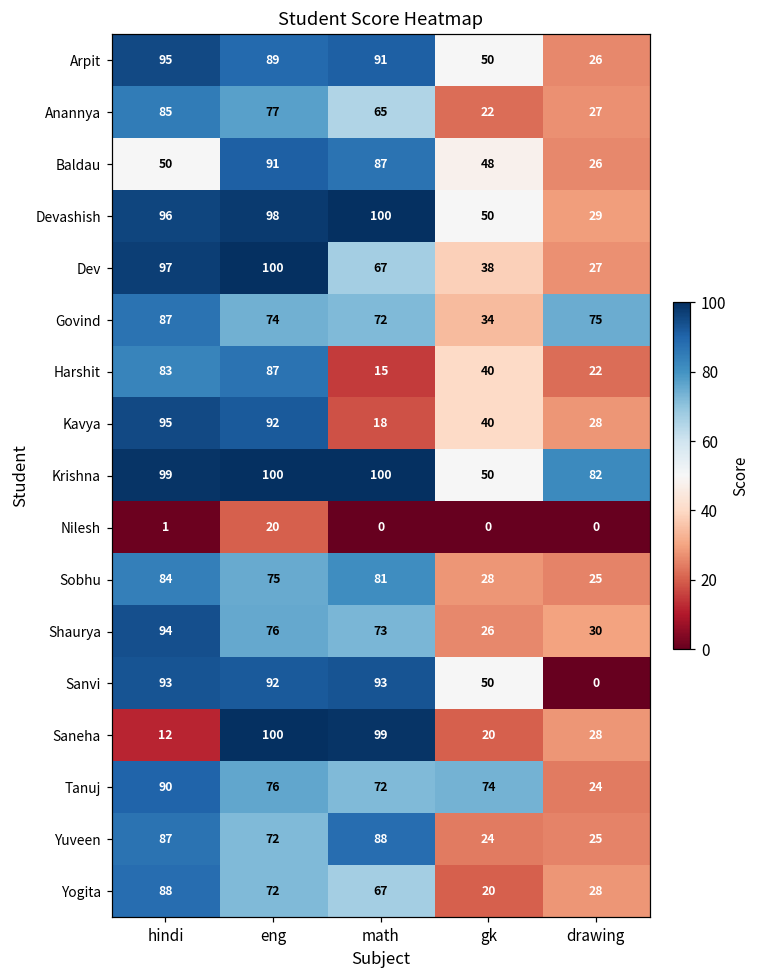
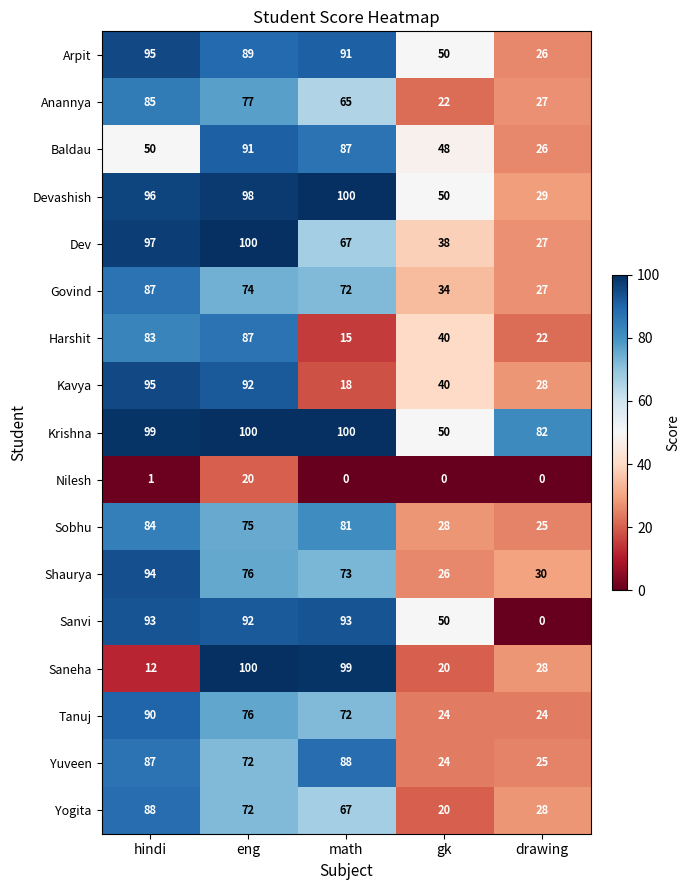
  {
    "Arpit": {
      "hindi": 95,
      "eng": 89,
      "math": 91,
      "gk": 50,
      "drawing": 26
    },
    "Anannya": {
      "hindi": 85,
      "eng": 77,
      "math": 65,
      "gk": 22,
      "drawing": 27
    },
    "Baldau": {
      "hindi": 50,
      "eng": 91,
      "math": 87,
      "gk": 48,
      "drawing": 26
    },
    "Devashish": {
      "hindi": 96,
      "eng": 98,
      "math": 100,
      "gk": 50,
      "drawing": 29
    },
    "Dev": {
      "hindi": 97,
      "eng": 100,
      "math": 67,
      "gk": 38,
      "drawing": 27
    },
    "Govind": {
      "hindi": 87,
      "eng": 74,
      "math": 72,
      "gk": 34,
-     "drawing": 75
+     "drawing": 27
    },
    "Harshit": {
      "hindi": 83,
      "eng": 87,
      "math": 15,
      "gk": 40,
      "drawing": 22
    },
    "Kavya": {
      "hindi": 95,
      "eng": 92,
      "math": 18,
      "gk": 40,
      "drawing": 28
    },
    "Krishna": {
      "hindi": 99,
      "eng": 100,
      "math": 100,
      "gk": 50,
      "drawing": 82
    },
    "Nilesh": {
      "hindi": 1,
      "eng": 20,
      "math": 0,
      "gk": 0,
      "drawing": 0
    },
    "Sobhu": {
      "hindi": 84,
      "eng": 75,
      "math": 81,
      "gk": 28,
      "drawing": 25
    },
    "Shaurya": {
      "hindi": 94,
      "eng": 76,
      "math": 73,
      "gk": 26,
      "drawing": 30
    },
    "Sanvi": {
      "hindi": 93,
      "eng": 92,
      "math": 93,
      "gk": 50,
      "drawing": 0
    },
    "Saneha": {
      "hindi": 12,
      "eng": 100,
      "math": 99,
      "gk": 20,
      "drawing": 28
    },
    "Tanuj": {
      "hindi": 90,
      "eng": 76,
      "math": 72,
-     "gk": 74,
+     "gk": 24,
      "drawing": 24
    },
    "Yuveen": {
      "hindi": 87,
      "eng": 72,
      "math": 88,
      "gk": 24,
      "drawing": 25
    },
    "Yogita": {
      "hindi": 88,
      "eng": 72,
      "math": 67,
      "gk": 20,
      "drawing": 28
    }
  }
